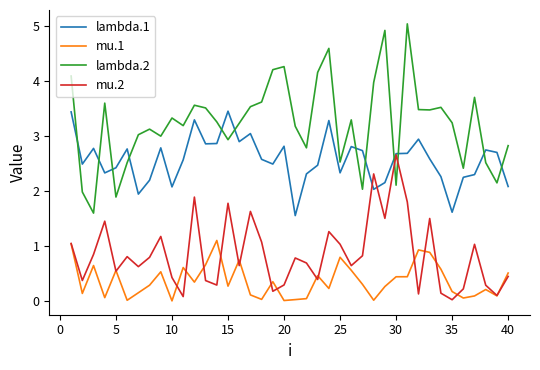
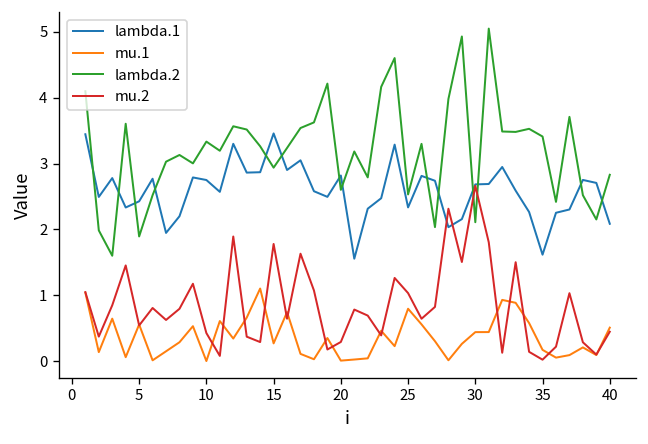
  {
    "lambda.1": {
      "5": 2.4,
-     "10": 2.1,
+     "10": 2.8,
      "15": 3.5,
      "20": 2.8,
      "25": 2.3,
      "35": 1.6,
      "40": 2.1
    },
    "mu.1": {
      "10": 0.0,
      "15": 0.3,
      "20": 0.0,
      "25": 0.8,
      "30": 0.4,
      "35": 0.2,
      "40": 0.5
    },
    "lambda.2": {
      "5": 1.9,
      "10": 3.3,
      "15": 2.9,
-     "20": 4.3,
+     "20": 2.6,
      "25": 2.5,
      "30": 2.1,
-     "35": 3.2,
+     "35": 3.4,
      "40": 2.8
    },
    "mu.2": {
      "10": 0.4,
      "15": 1.8,
      "20": 0.3,
      "25": 1.0,
      "35": 0.0,
      "40": 0.4
    }
  }
